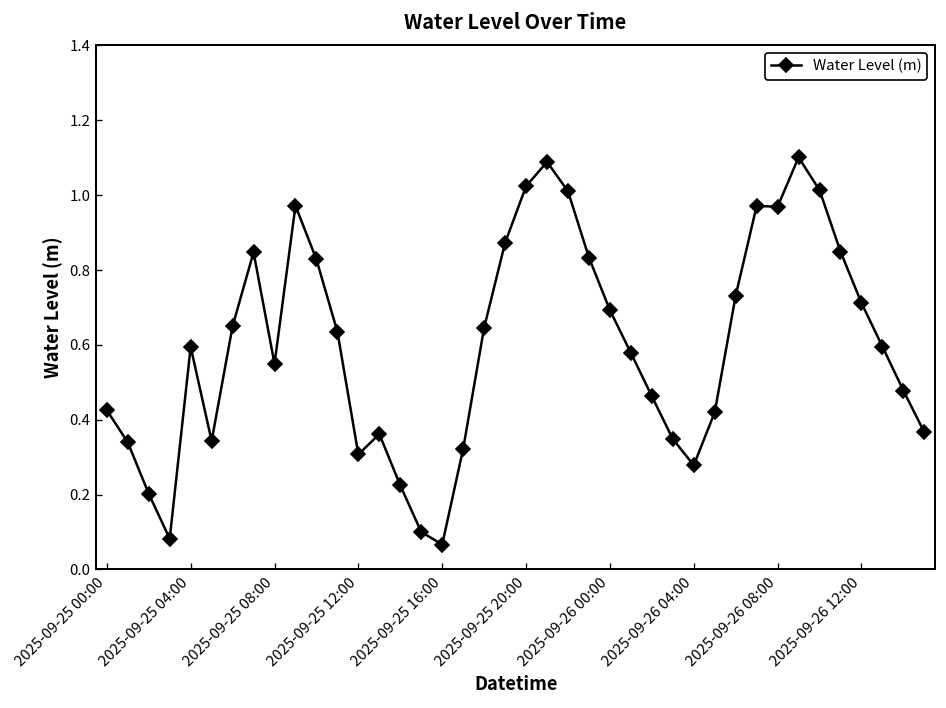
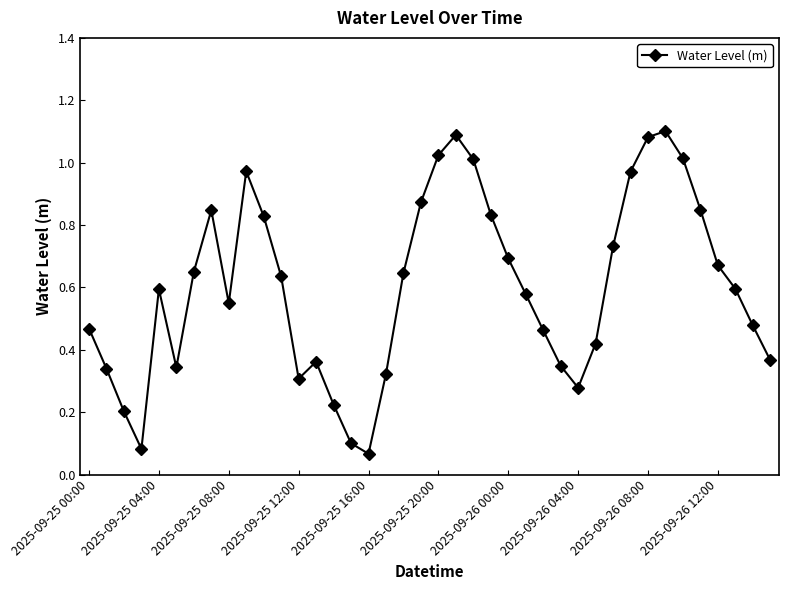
  {
-   "2025-09-25 00:00": 0.43,
+   "2025-09-25 00:00": 0.47,
    "2025-09-25 04:00": 0.59,
    "2025-09-25 08:00": 0.55,
    "2025-09-25 12:00": 0.31,
    "2025-09-25 16:00": 0.07,
    "2025-09-25 20:00": 1.02,
    "2025-09-26 00:00": 0.69,
    "2025-09-26 04:00": 0.28,
-   "2025-09-26 08:00": 0.97,
-   "2025-09-26 12:00": 0.71
+   "2025-09-26 08:00": 1.08,
+   "2025-09-26 12:00": 0.67
  }
